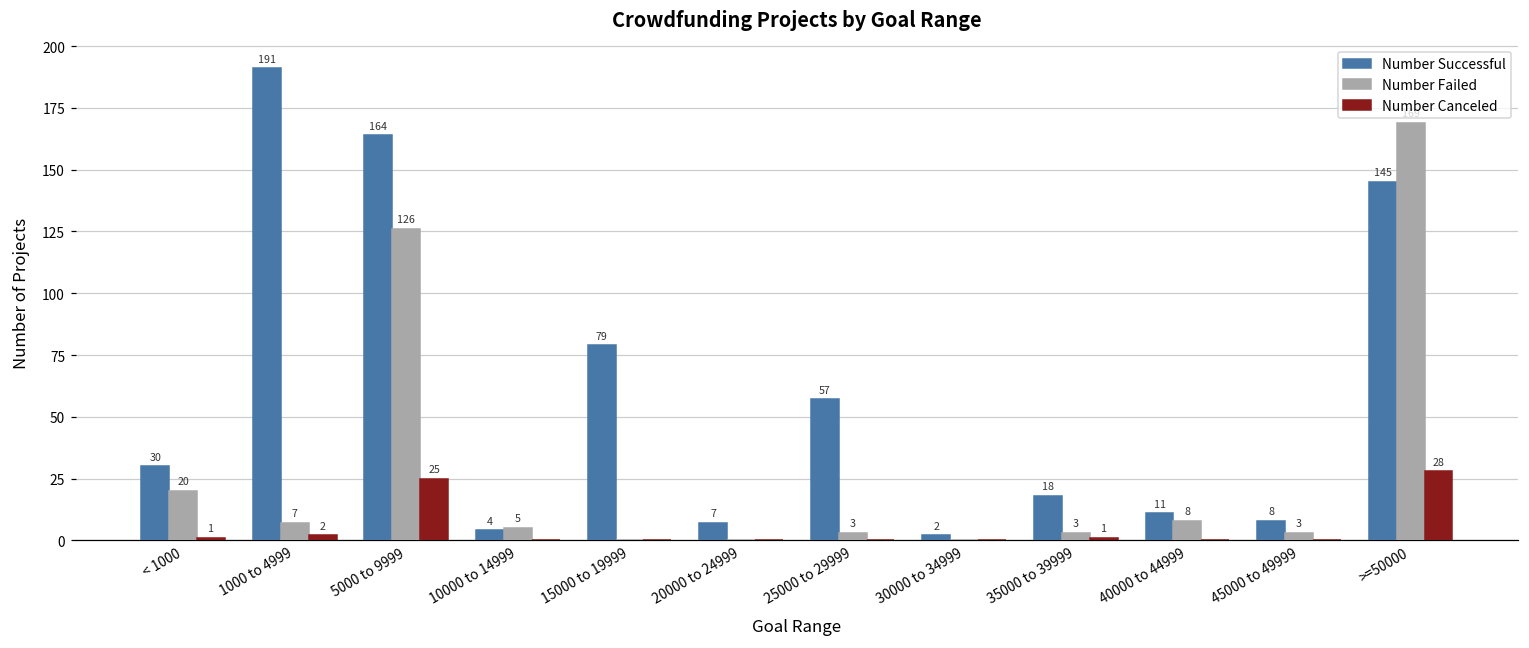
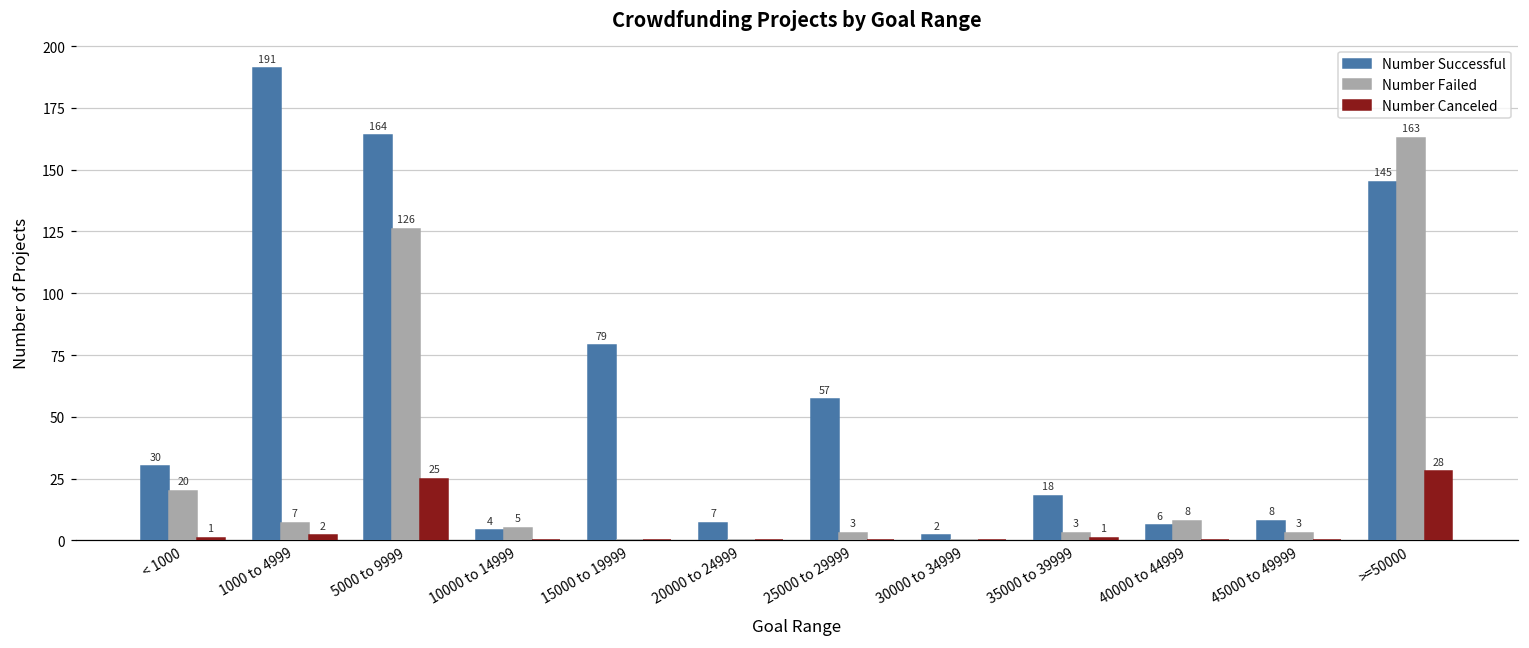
  {
    "Number Successful": {
      "< 1000": 30,
      "1000 to 4999": 191,
      "5000 to 9999": 164,
      "10000 to 14999": 4,
      "15000 to 19999": 79,
      "20000 to 24999": 7,
      "25000 to 29999": 57,
      "30000 to 34999": 2,
      "35000 to 39999": 18,
-     "40000 to 44999": 11,
+     "40000 to 44999": 6,
      "45000 to 49999": 8,
      ">=50000": 145
    },
    "Number Failed": {
      "15000 to 19999": 0,
      "20000 to 24999": 0,
      "30000 to 34999": 0,
-     ">=50000": 169
+     ">=50000": 163
    },
    "Number Canceled": {
      "< 1000": 1,
      "1000 to 4999": 2,
      "5000 to 9999": 25,
      "35000 to 39999": 1,
      ">=50000": 28
    }
  }
